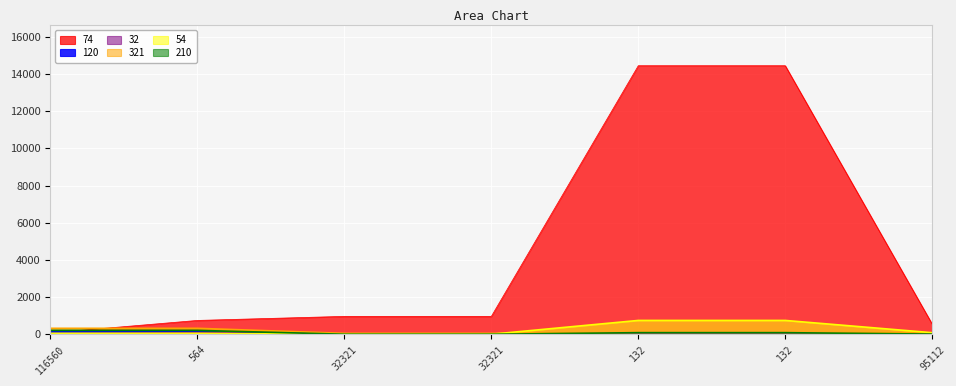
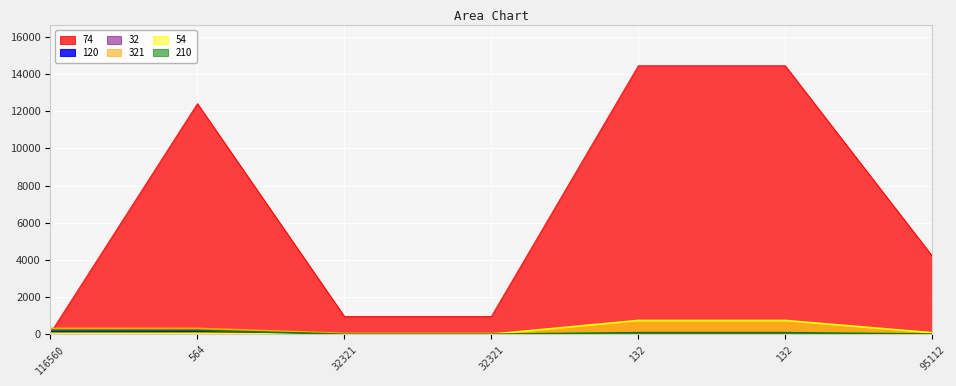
  {
    "74": {
-     "564": 700,
-     "95112": 500
+     "564": 12400,
+     "95112": 4200
    }
  }
